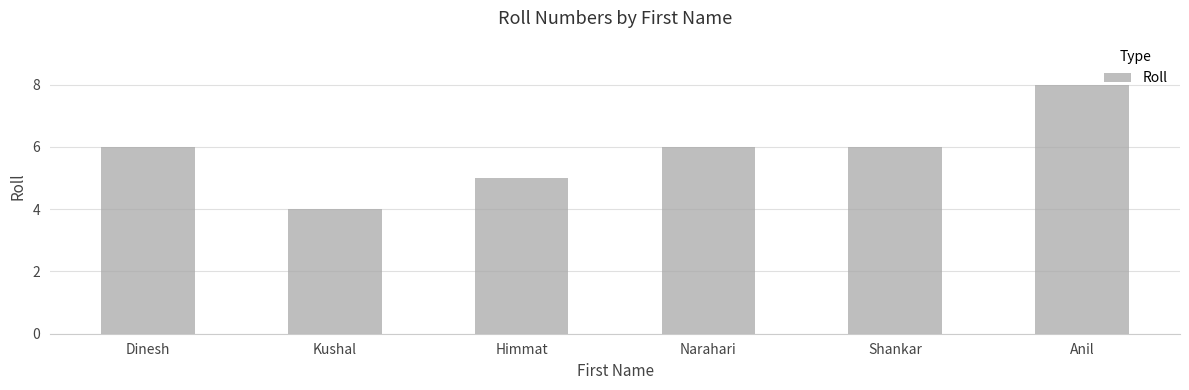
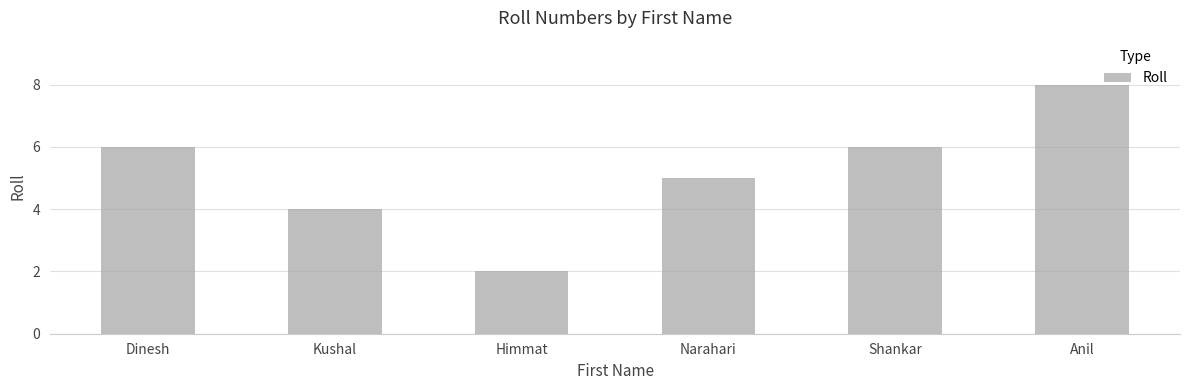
  {
    "Dinesh": 6,
    "Kushal": 4,
-   "Himmat": 5,
-   "Narahari": 6,
+   "Himmat": 2,
+   "Narahari": 5,
    "Shankar": 6,
    "Anil": 8
  }
